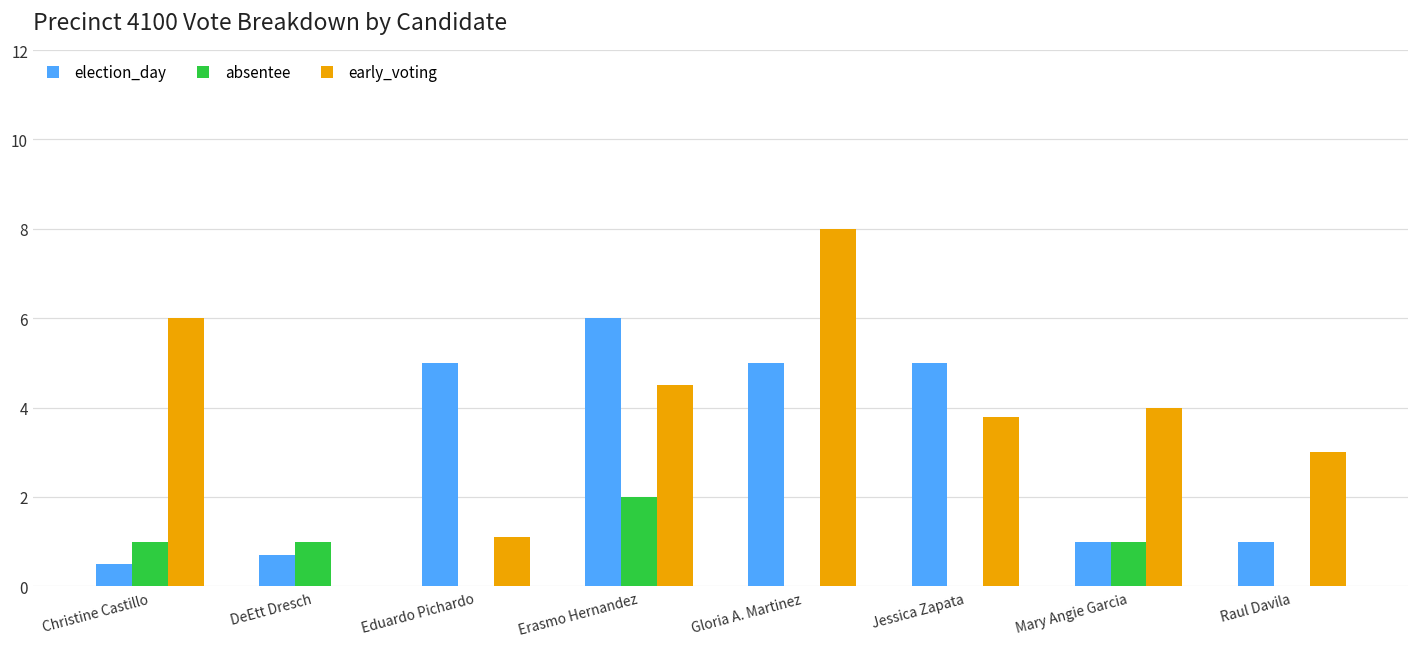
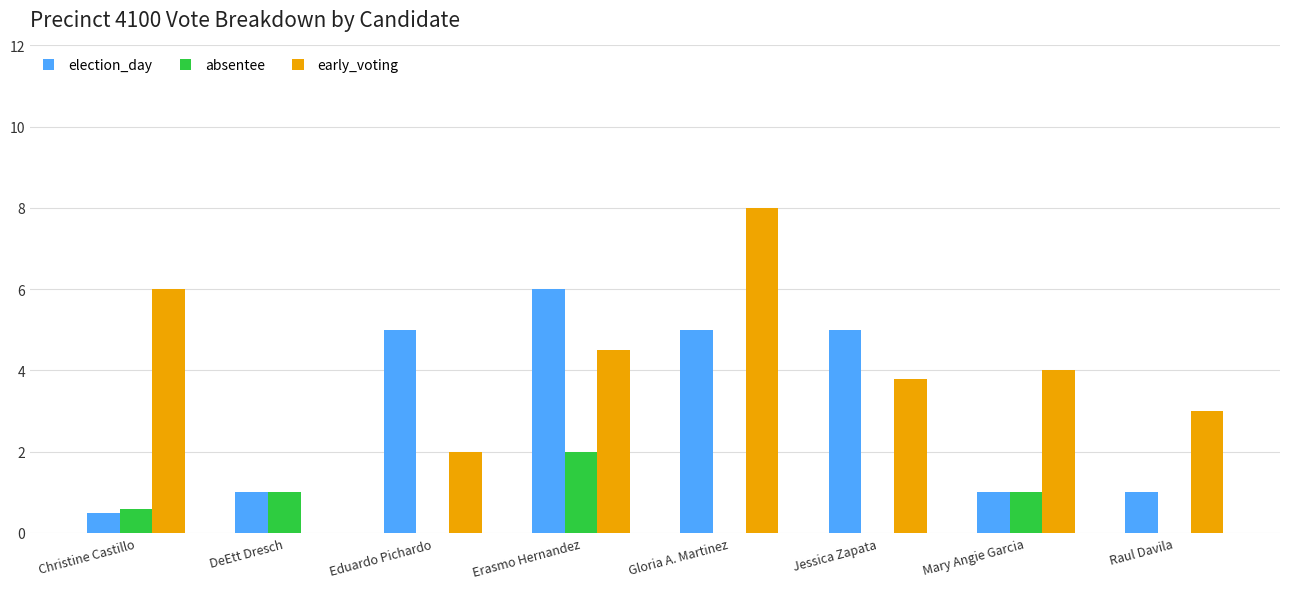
  {
    "election_day": {
      "Christine Castillo": 0.5,
-     "DeEtt Dresch": 0.7,
+     "DeEtt Dresch": 1.0,
      "Eduardo Pichardo": 5.0,
      "Erasmo Hernandez": 6.0,
      "Gloria A. Martinez": 5.0,
      "Jessica Zapata": 5.0,
      "Mary Angie Garcia": 1.0,
      "Raul Davila": 1.0
    },
    "absentee": {
-     "Christine Castillo": 1.0,
+     "Christine Castillo": 0.6,
      "DeEtt Dresch": 1.0,
      "Eduardo Pichardo": 0.0,
      "Erasmo Hernandez": 2.0,
      "Gloria A. Martinez": 0.0,
      "Jessica Zapata": 0.0,
      "Mary Angie Garcia": 1.0,
      "Raul Davila": 0.0
    },
    "early_voting": {
      "Christine Castillo": 6.0,
      "DeEtt Dresch": 0.0,
-     "Eduardo Pichardo": 1.1,
+     "Eduardo Pichardo": 2.0,
      "Erasmo Hernandez": 4.5,
      "Gloria A. Martinez": 8.0,
      "Jessica Zapata": 3.8,
      "Mary Angie Garcia": 4.0,
      "Raul Davila": 3.0
    }
  }
